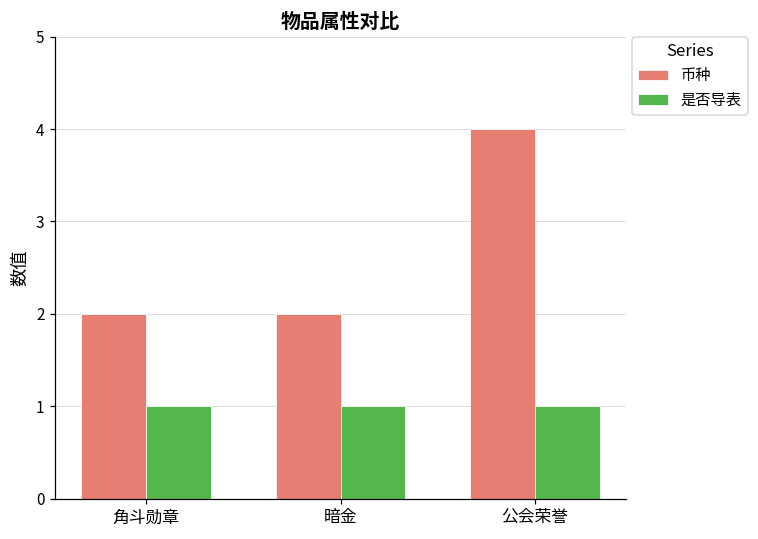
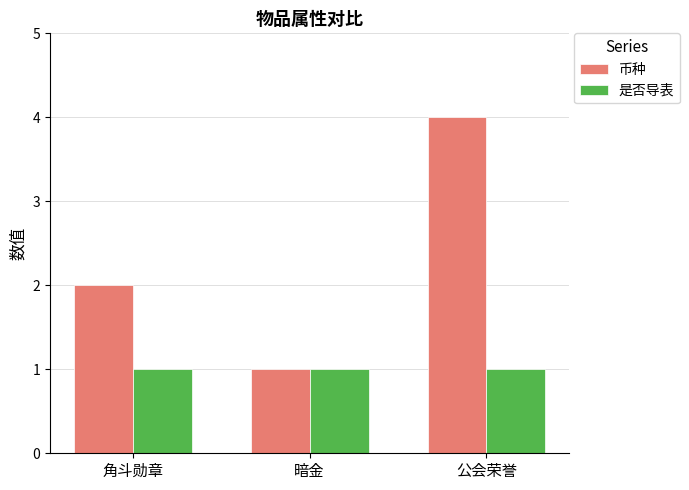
  {
    "币种": {
      "角斗勋章": 2,
-     "暗金": 2,
+     "暗金": 1,
      "公会荣誉": 4
    },
    "是否导表": {
      "角斗勋章": 1,
      "暗金": 1,
      "公会荣誉": 1
    }
  }
